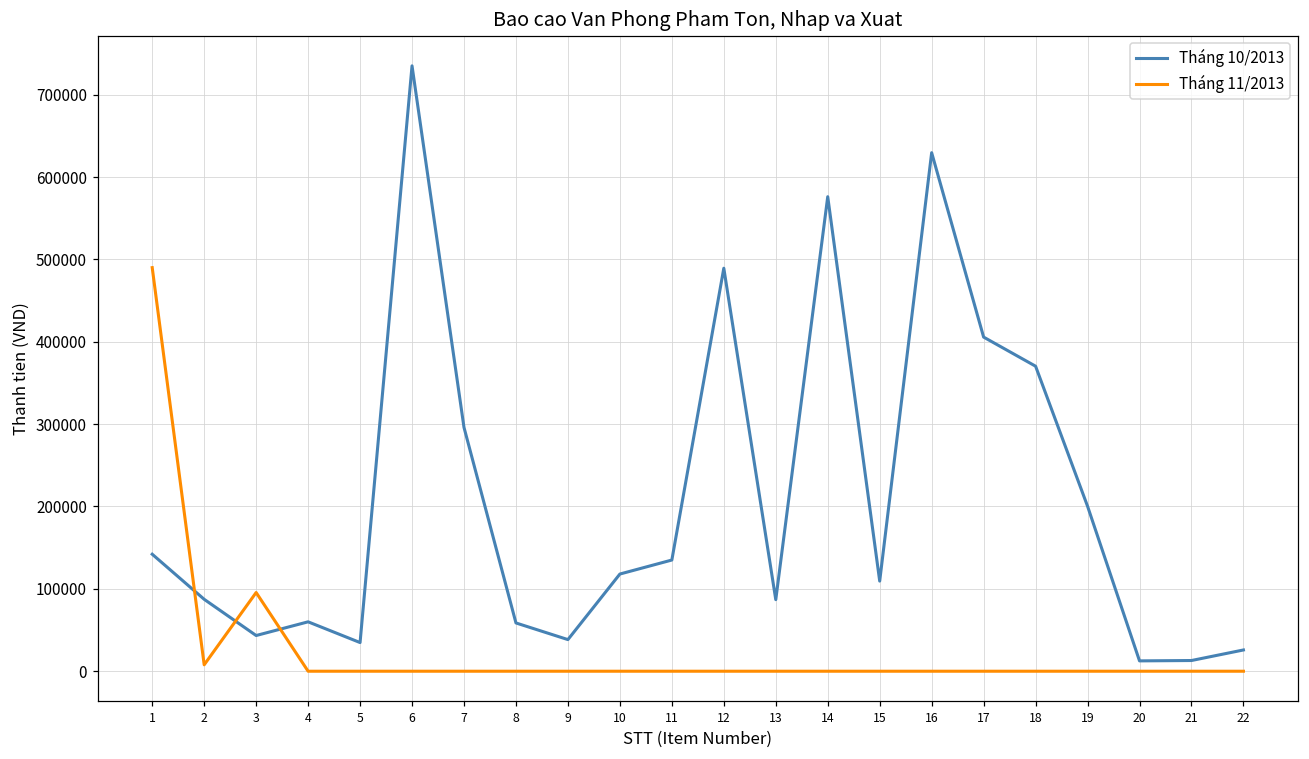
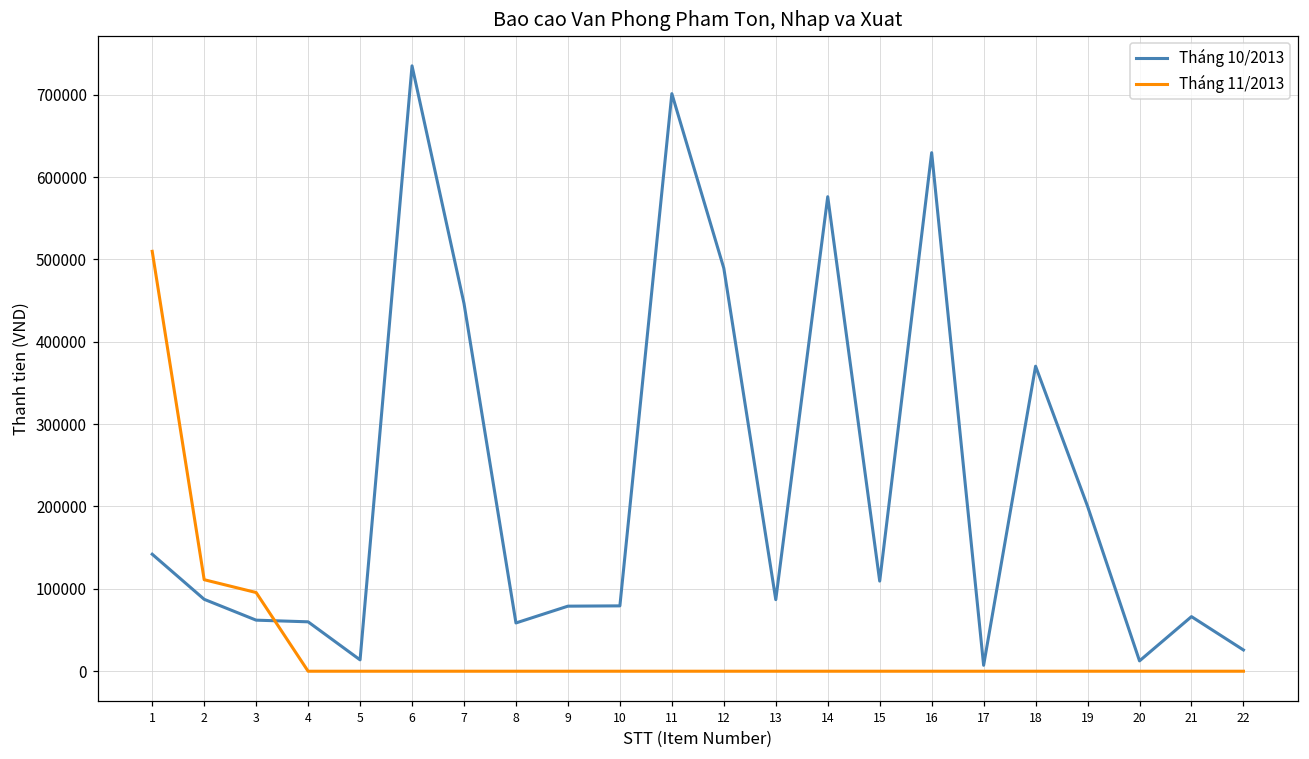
  {
    "Tháng 10/2013": {
      "1": 140000,
      "2": 90000,
-     "3": 40000,
+     "3": 60000,
      "4": 60000,
-     "5": 30000,
+     "5": 10000,
      "6": 740000,
-     "7": 300000,
+     "7": 450000,
      "8": 60000,
-     "9": 40000,
-     "10": 120000,
-     "11": 140000,
+     "9": 80000,
+     "10": 80000,
+     "11": 700000,
      "12": 490000,
      "13": 90000,
      "14": 580000,
      "15": 110000,
      "16": 630000,
-     "17": 410000,
+     "17": 10000,
      "18": 370000,
      "19": 200000,
      "20": 10000,
-     "21": 10000,
+     "21": 70000,
      "22": 30000
    },
    "Tháng 11/2013": {
-     "1": 490000,
-     "2": 10000,
+     "1": 510000,
+     "2": 110000,
      "3": 100000,
      "4": 0,
      "5": 0,
      "6": 0,
      "7": 0,
      "8": 0,
      "9": 0,
      "10": 0,
      "11": 0,
      "12": 0,
      "13": 0,
      "14": 0,
      "15": 0,
      "16": 0,
      "17": 0,
      "18": 0,
      "19": 0,
      "20": 0,
      "21": 0,
      "22": 0
    }
  }
